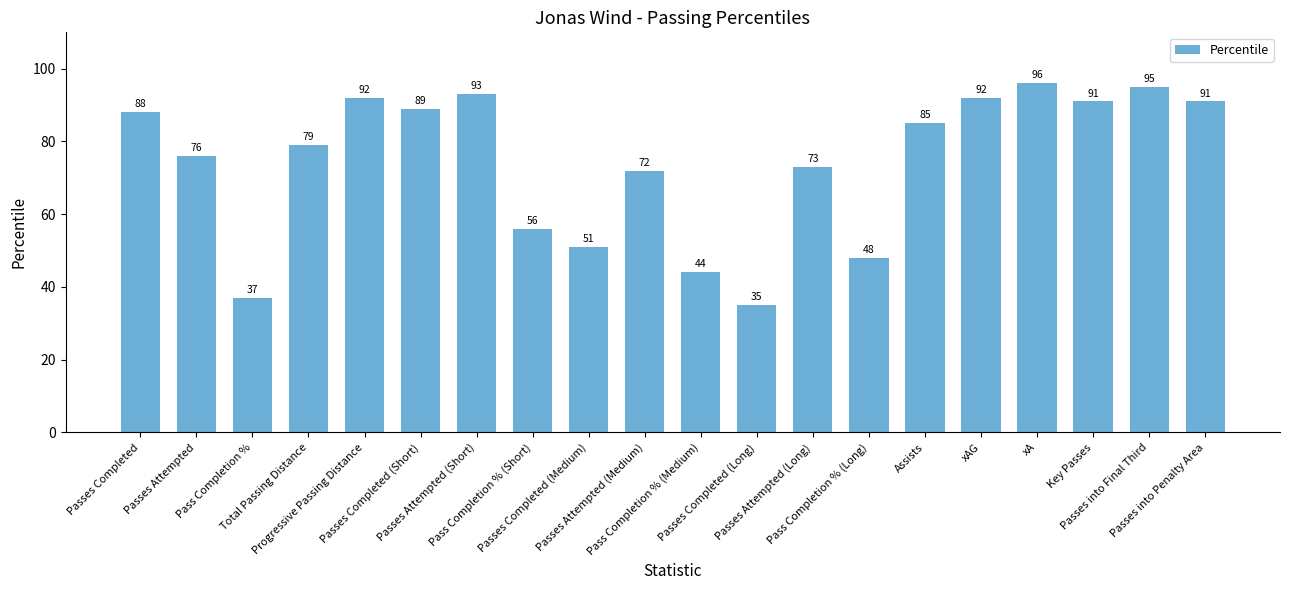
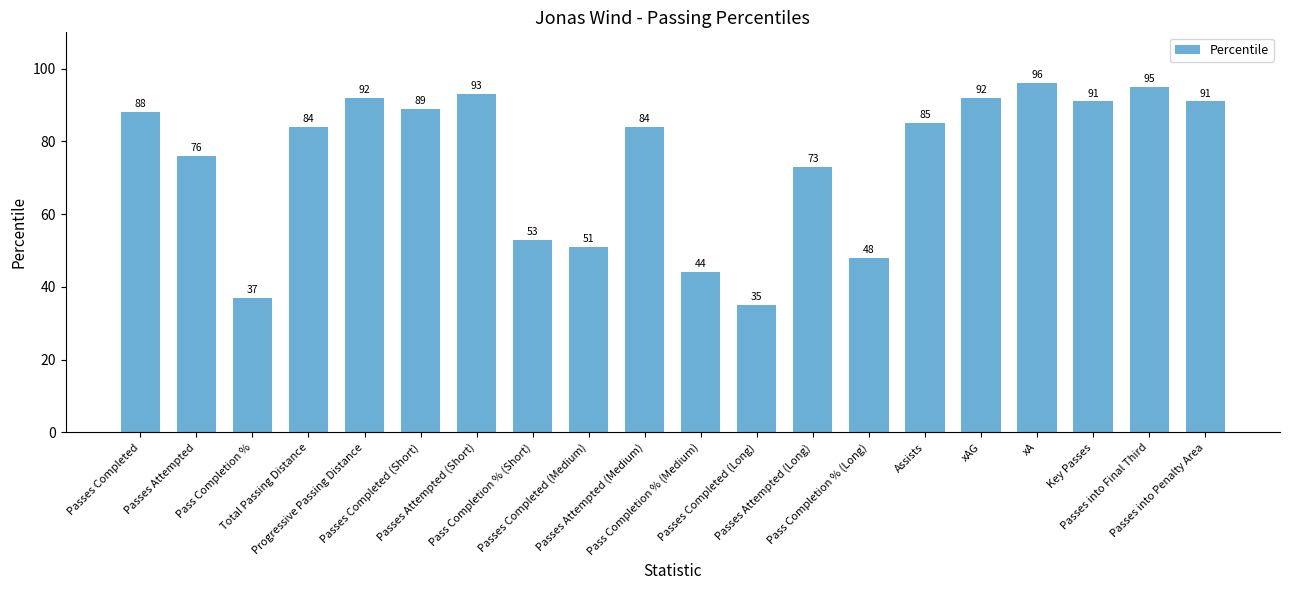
  {
    "Passes Completed": 88,
    "Passes Attempted": 76,
    "Pass Completion %": 37,
-   "Total Passing Distance": 79,
+   "Total Passing Distance": 84,
    "Progressive Passing Distance": 92,
    "Passes Completed (Short)": 89,
    "Passes Attempted (Short)": 93,
-   "Pass Completion % (Short)": 56,
+   "Pass Completion % (Short)": 53,
    "Passes Completed (Medium)": 51,
-   "Passes Attempted (Medium)": 72,
+   "Passes Attempted (Medium)": 84,
    "Pass Completion % (Medium)": 44,
    "Passes Completed (Long)": 35,
    "Passes Attempted (Long)": 73,
    "Pass Completion % (Long)": 48,
    "Assists": 85,
    "xAG": 92,
    "xA": 96,
    "Key Passes": 91,
    "Passes into Final Third": 95,
    "Passes into Penalty Area": 91
  }
